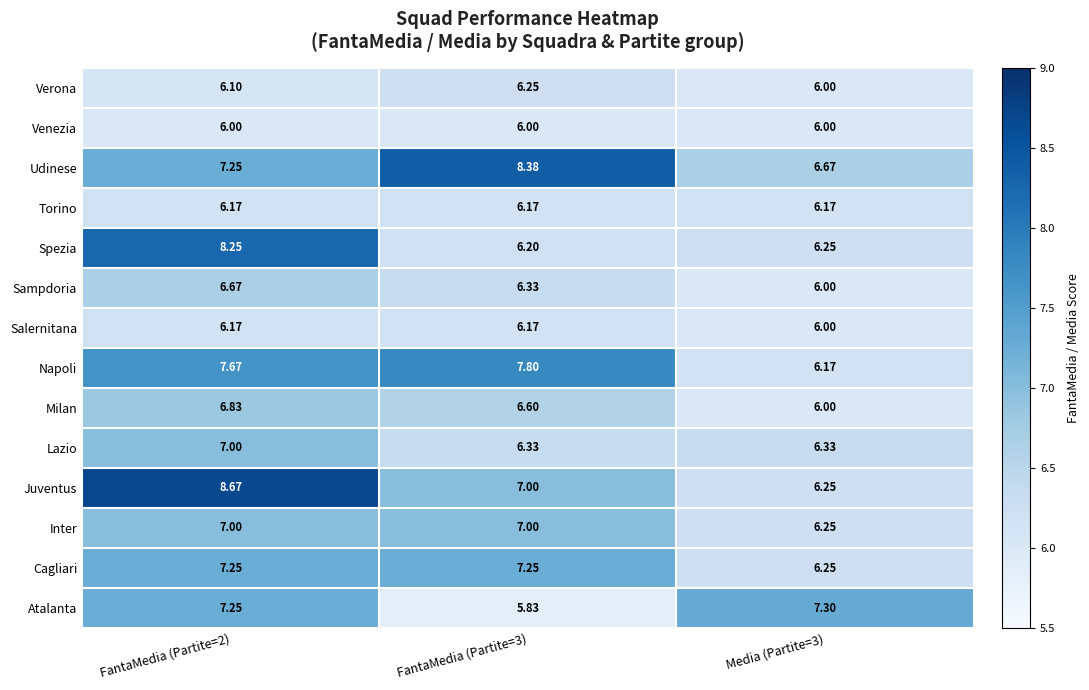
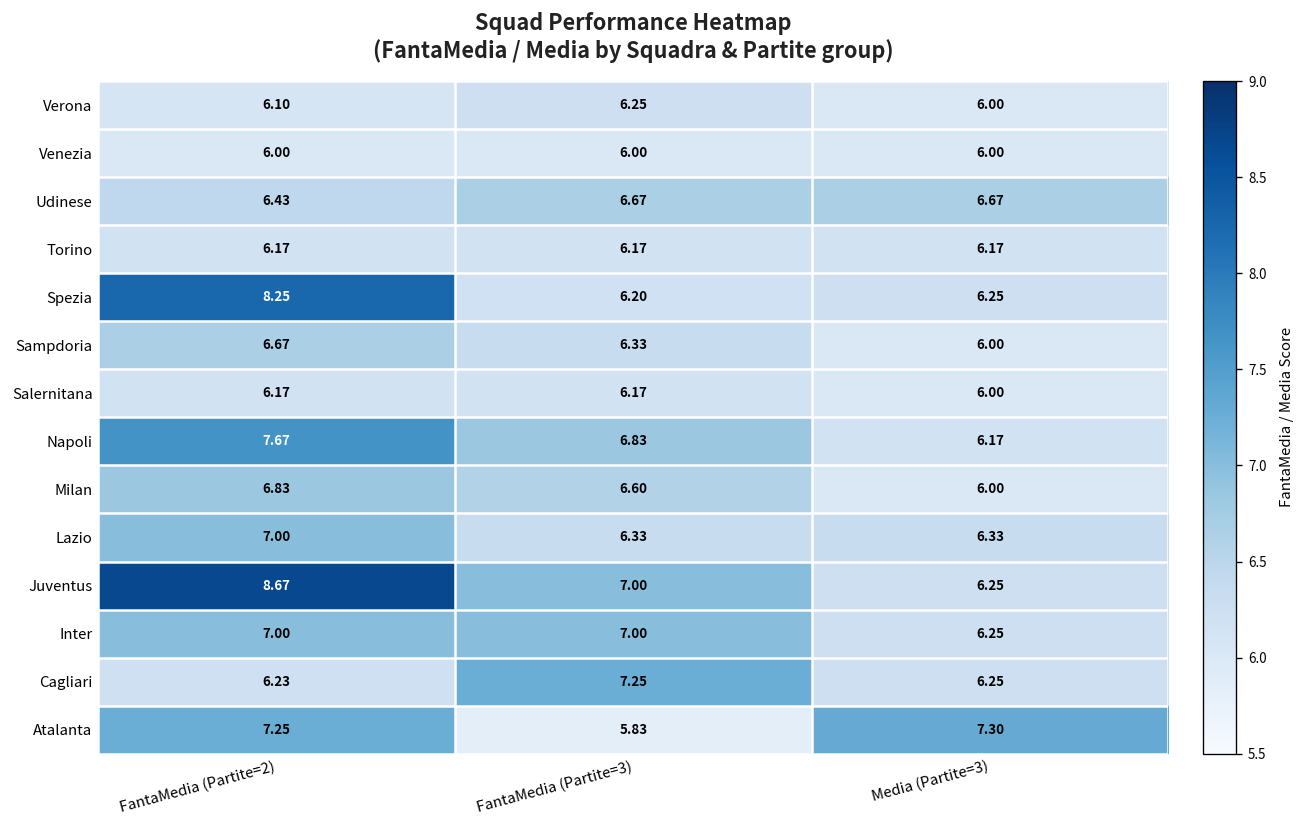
  {
    "Verona": {
      "FantaMedia (Partite=2)": 6.10,
      "FantaMedia (Partite=3)": 6.25,
      "Media (Partite=3)": 6.00
    },
    "Venezia": {
      "FantaMedia (Partite=2)": 6.00,
      "FantaMedia (Partite=3)": 6.00,
      "Media (Partite=3)": 6.00
    },
    "Udinese": {
-     "FantaMedia (Partite=2)": 7.25,
-     "FantaMedia (Partite=3)": 8.38,
+     "FantaMedia (Partite=2)": 6.43,
+     "FantaMedia (Partite=3)": 6.67,
      "Media (Partite=3)": 6.67
    },
    "Torino": {
      "FantaMedia (Partite=2)": 6.17,
      "FantaMedia (Partite=3)": 6.17,
      "Media (Partite=3)": 6.17
    },
    "Spezia": {
      "FantaMedia (Partite=2)": 8.25,
      "FantaMedia (Partite=3)": 6.20,
      "Media (Partite=3)": 6.25
    },
    "Sampdoria": {
      "FantaMedia (Partite=2)": 6.67,
      "FantaMedia (Partite=3)": 6.33,
      "Media (Partite=3)": 6.00
    },
    "Salernitana": {
      "FantaMedia (Partite=2)": 6.17,
      "FantaMedia (Partite=3)": 6.17,
      "Media (Partite=3)": 6.00
    },
    "Napoli": {
      "FantaMedia (Partite=2)": 7.67,
-     "FantaMedia (Partite=3)": 7.80,
+     "FantaMedia (Partite=3)": 6.83,
      "Media (Partite=3)": 6.17
    },
    "Milan": {
      "FantaMedia (Partite=2)": 6.83,
      "FantaMedia (Partite=3)": 6.60,
      "Media (Partite=3)": 6.00
    },
    "Lazio": {
      "FantaMedia (Partite=2)": 7.00,
      "FantaMedia (Partite=3)": 6.33,
      "Media (Partite=3)": 6.33
    },
    "Juventus": {
      "FantaMedia (Partite=2)": 8.67,
      "FantaMedia (Partite=3)": 7.00,
      "Media (Partite=3)": 6.25
    },
    "Inter": {
      "FantaMedia (Partite=2)": 7.00,
      "FantaMedia (Partite=3)": 7.00,
      "Media (Partite=3)": 6.25
    },
    "Cagliari": {
-     "FantaMedia (Partite=2)": 7.25,
+     "FantaMedia (Partite=2)": 6.23,
      "FantaMedia (Partite=3)": 7.25,
      "Media (Partite=3)": 6.25
    },
    "Atalanta": {
      "FantaMedia (Partite=2)": 7.25,
      "FantaMedia (Partite=3)": 5.83,
      "Media (Partite=3)": 7.30
    }
  }
